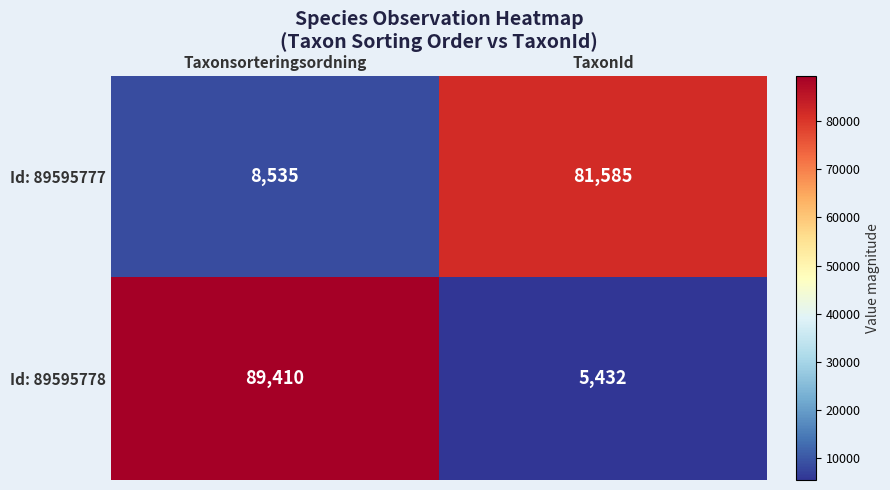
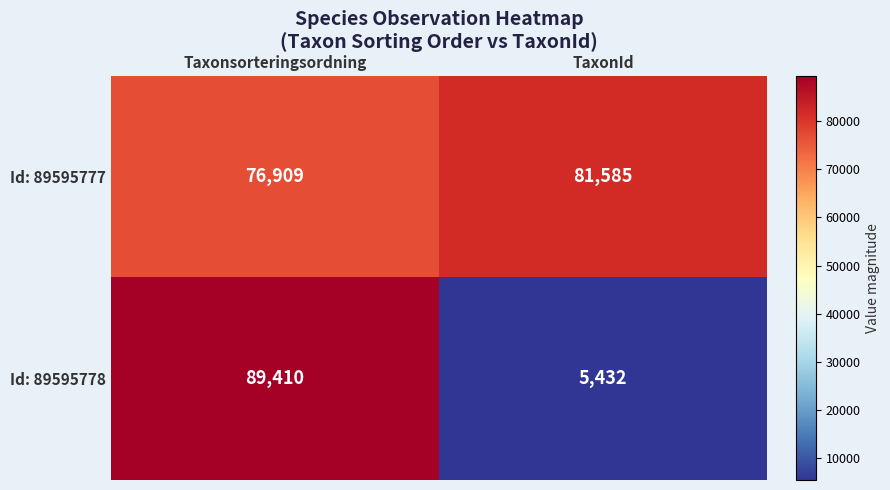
  {
    "Id: 89595777": {
-     "Taxonsorteringsordning": "8,535",
+     "Taxonsorteringsordning": "76,909",
      "TaxonId": "81,585"
    },
    "Id: 89595778": {
      "Taxonsorteringsordning": "89,410",
      "TaxonId": "5,432"
    }
  }
